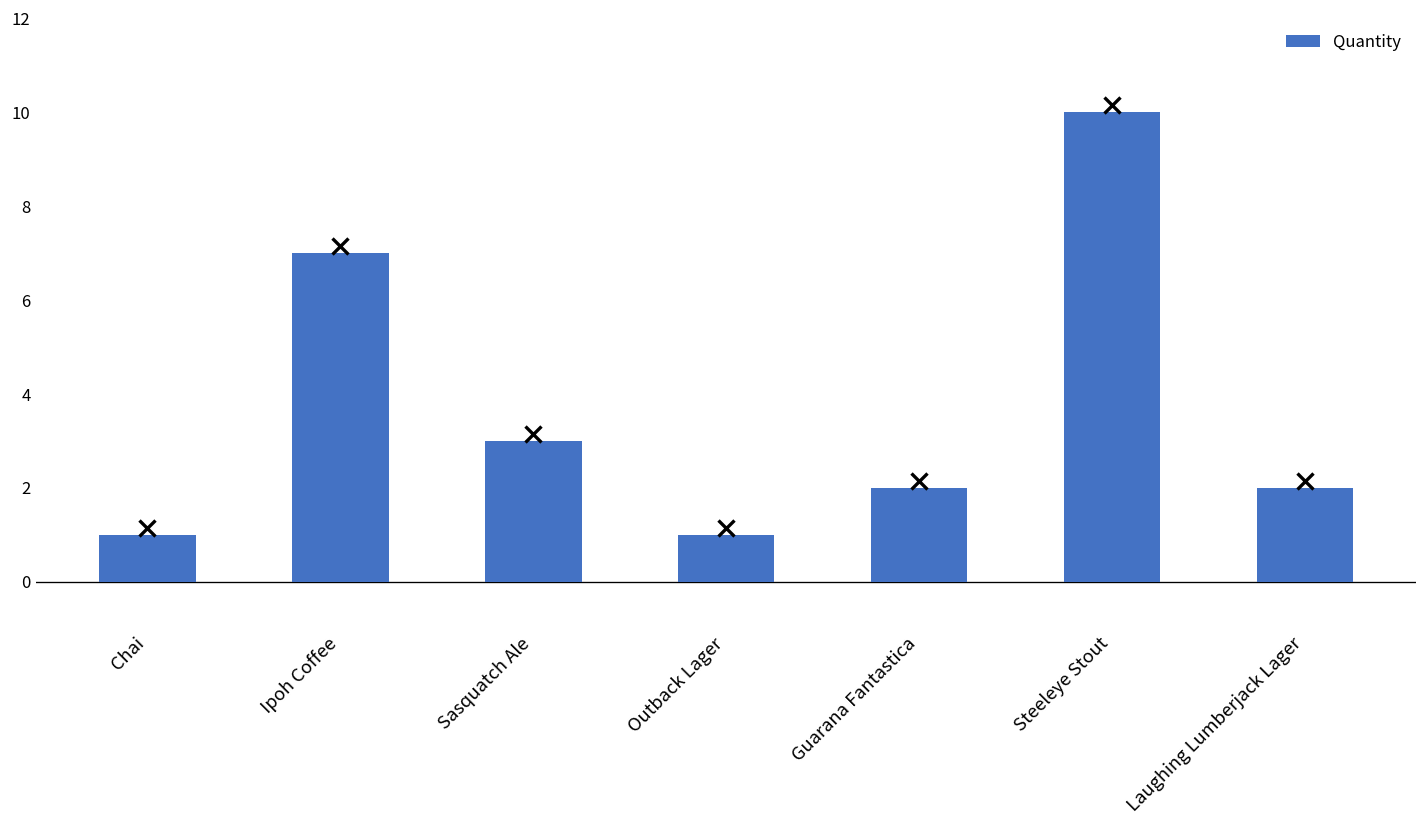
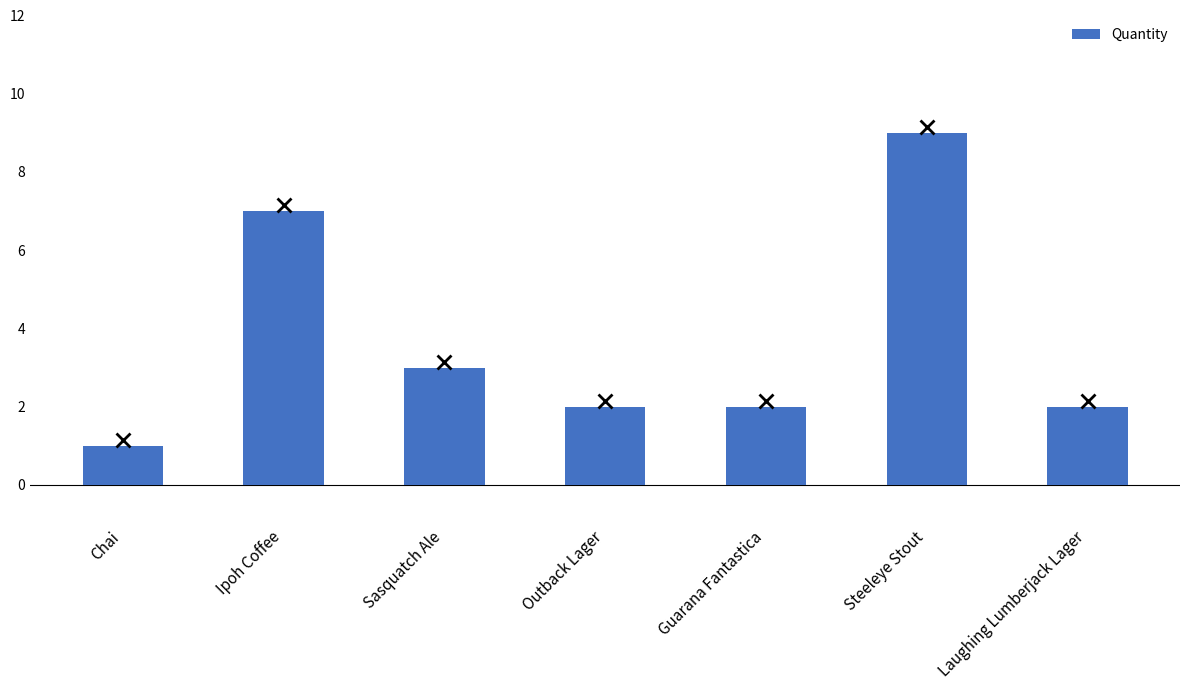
  {
    "Quantity": {
      "Chai": 1,
      "Ipoh Coffee": 7,
      "Sasquatch Ale": 3,
-     "Outback Lager": 1,
+     "Outback Lager": 2,
      "Guarana Fantastica": 2,
-     "Steeleye Stout": 10,
+     "Steeleye Stout": 9,
      "Laughing Lumberjack Lager": 2
    }
  }
